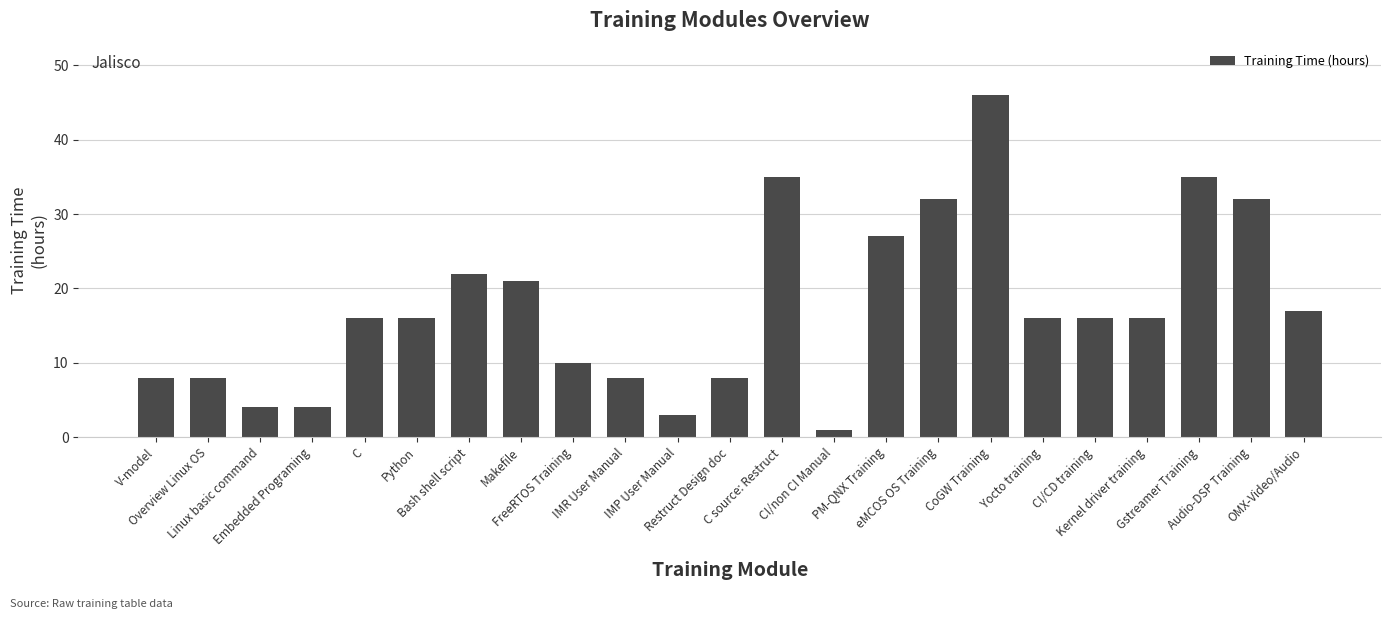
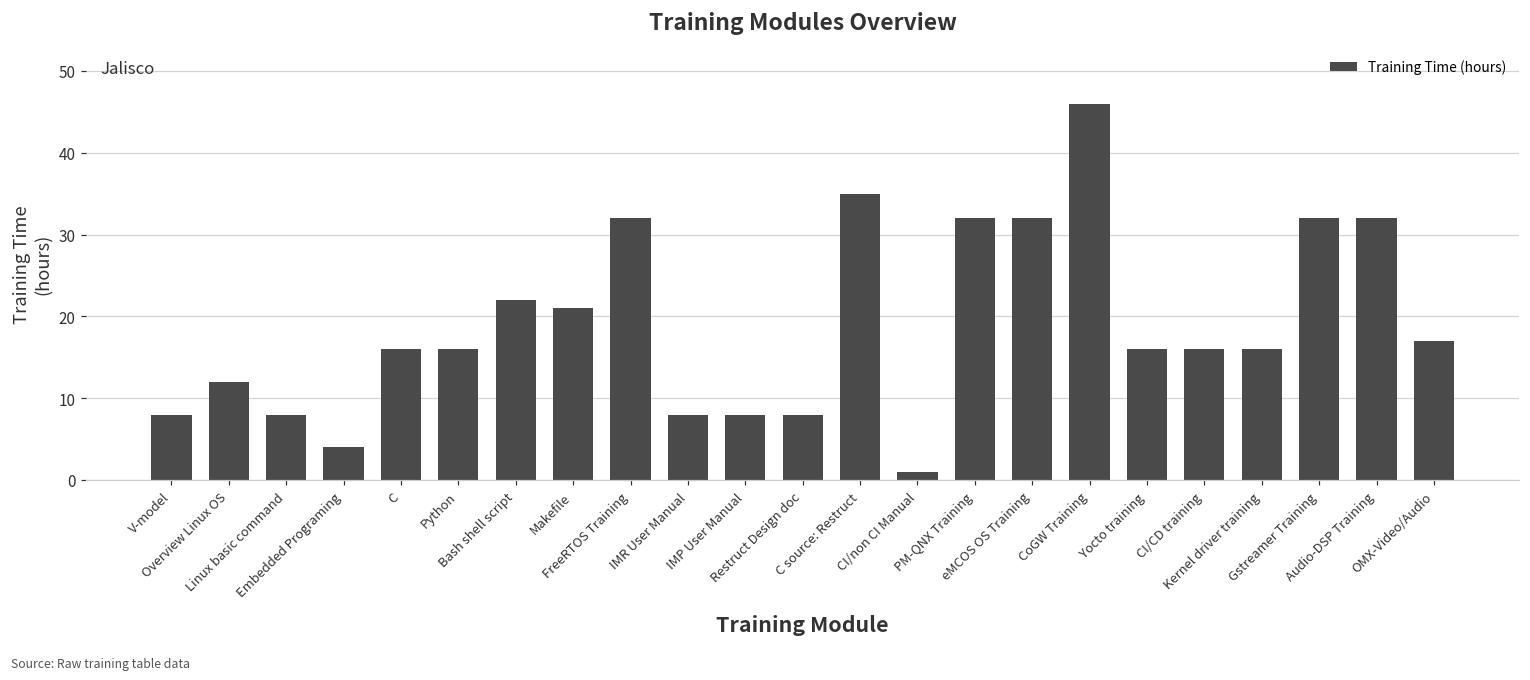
  {
    "V-model": 8,
-   "Overview Linux OS": 8,
-   "Linux basic command": 4,
+   "Overview Linux OS": 12,
+   "Linux basic command": 8,
    "Embedded Programing": 4,
    "C": 16,
    "Python": 16,
    "Bash shell script": 22,
    "Makefile": 21,
-   "FreeRTOS Training": 10,
+   "FreeRTOS Training": 32,
    "IMR User Manual": 8,
-   "IMP User Manual": 3,
+   "IMP User Manual": 8,
    "Restruct Design doc": 8,
    "C source: Restruct": 35,
    "CI/non CI Manual": 1,
-   "PM-QNX Training": 27,
+   "PM-QNX Training": 32,
    "eMCOS OS Training": 32,
    "CoGW Training": 46,
    "Yocto training": 16,
    "CI/CD training": 16,
    "Kernel driver training": 16,
-   "Gstreamer Training": 35,
+   "Gstreamer Training": 32,
    "Audio-DSP Training": 32,
    "OMX-Video/Audio": 17
  }
